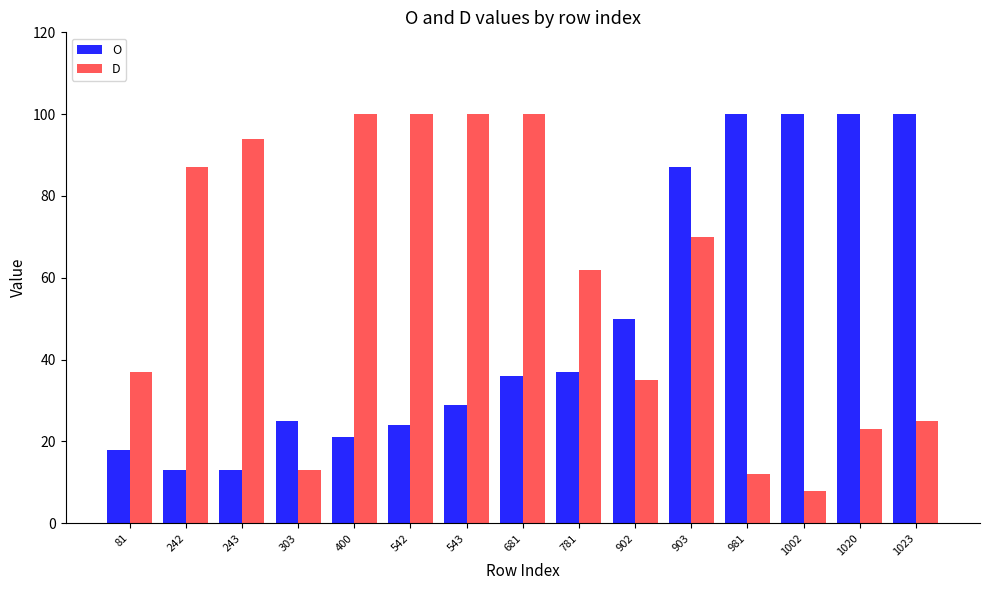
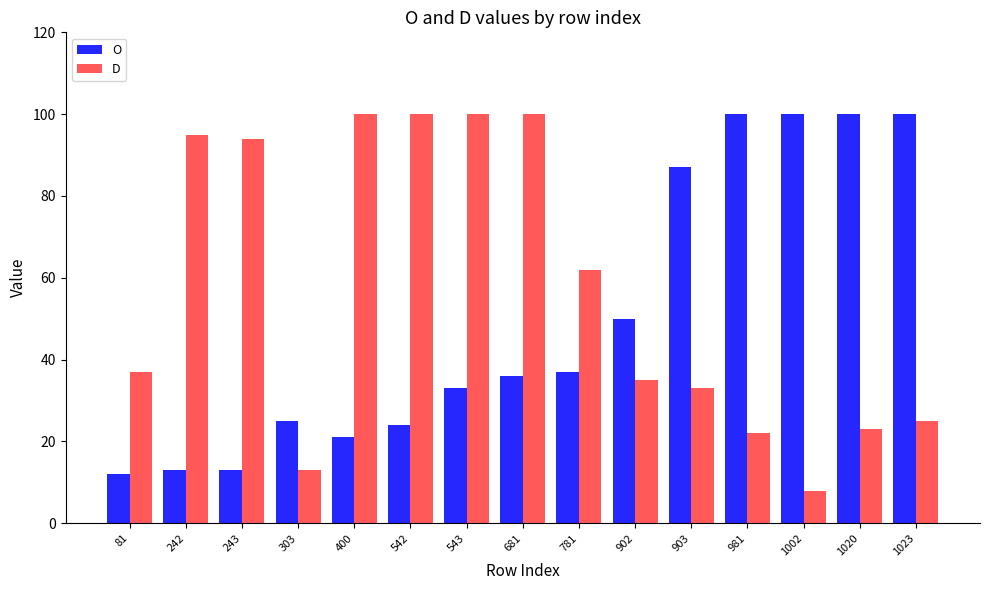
  {
    "O": {
-     "81": 18,
+     "81": 12,
      "242": 13,
      "243": 13,
      "303": 25,
      "400": 21,
      "542": 24,
-     "543": 29,
+     "543": 33,
      "681": 36,
      "781": 37,
      "902": 50,
      "903": 87,
      "981": 100,
      "1002": 100,
      "1020": 100,
      "1023": 100
    },
    "D": {
      "81": 37,
-     "242": 87,
+     "242": 95,
      "243": 94,
      "303": 13,
      "400": 100,
      "542": 100,
      "543": 100,
      "681": 100,
      "781": 62,
      "902": 35,
-     "903": 70,
-     "981": 12,
+     "903": 33,
+     "981": 22,
      "1002": 8,
      "1020": 23,
      "1023": 25
    }
  }
